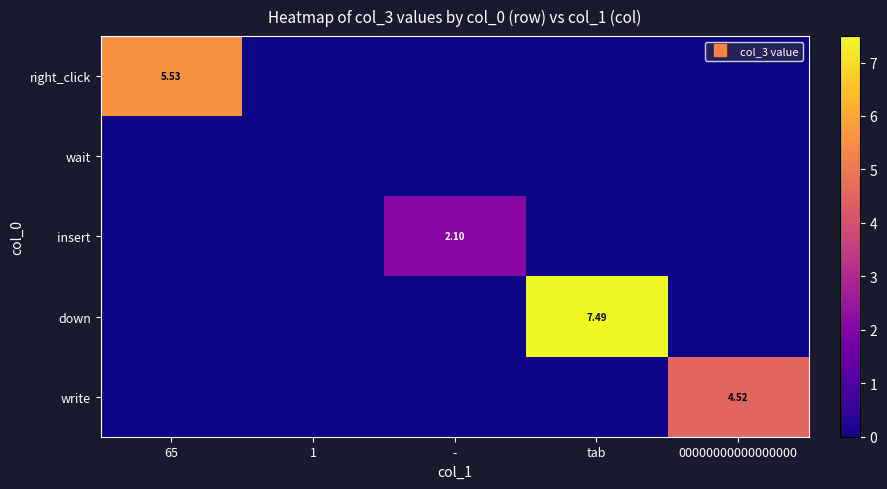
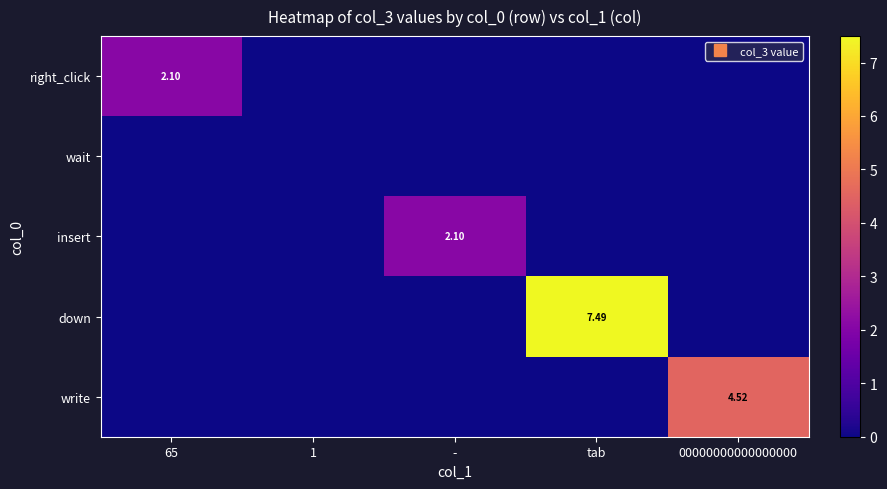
  {
    "right_click": {
-     "65": 5.53
+     "65": 2.10
    },
    "insert": {
      "-": 2.10
    },
    "down": {
      "tab": 7.49
    },
    "write": {
      "00000000000000000": 4.52
    }
  }
